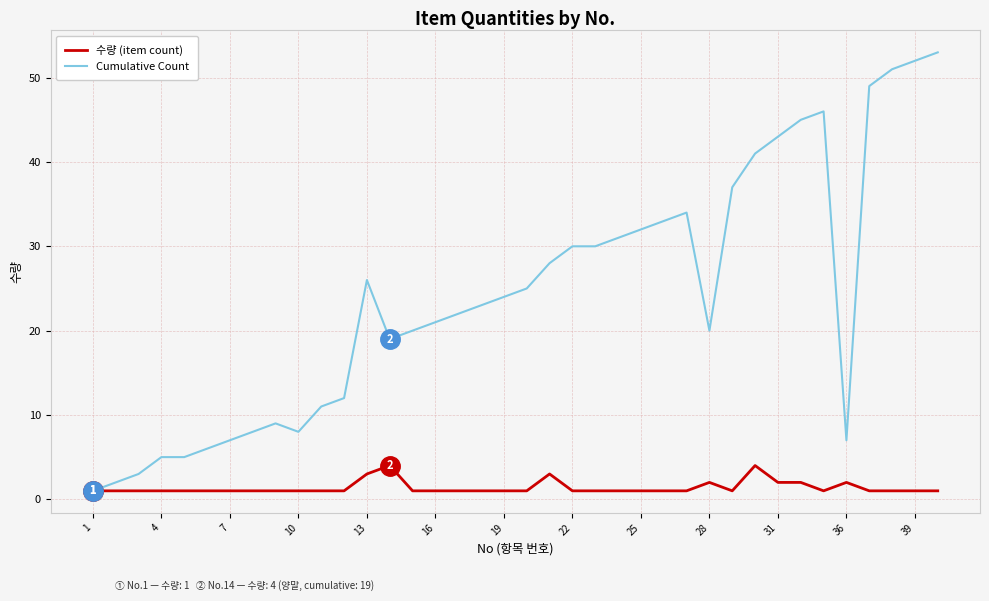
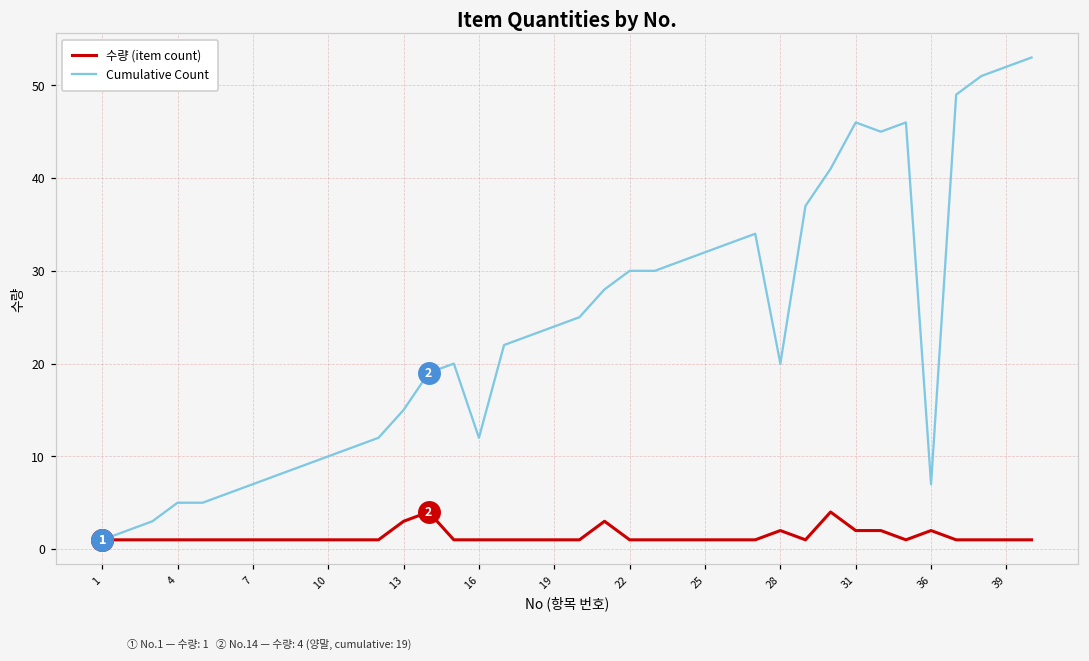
  {
    "Cumulative Count": {
      "4": 5,
      "7": 7,
-     "10": 8,
-     "13": 26,
-     "16": 21,
+     "10": 10,
+     "13": 15,
+     "16": 12,
      "19": 24,
      "22": 30,
      "25": 32,
      "28": 20,
-     "31": 43,
+     "31": 46,
      "36": 7,
      "39": 52
    }
  }
